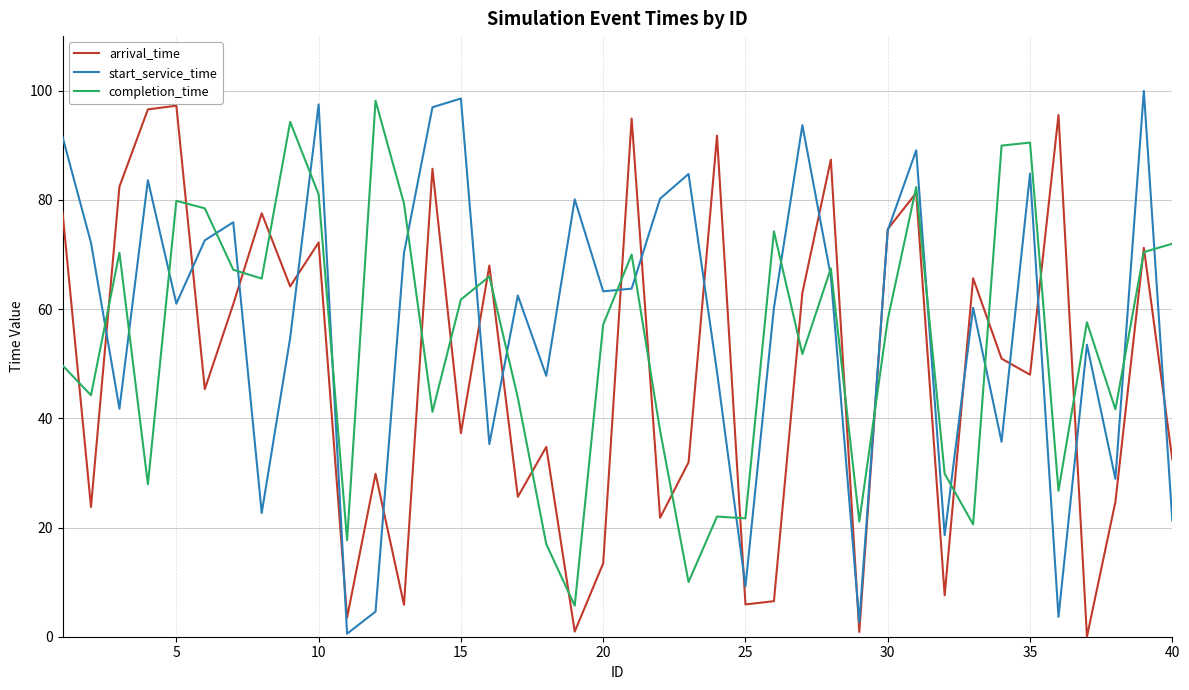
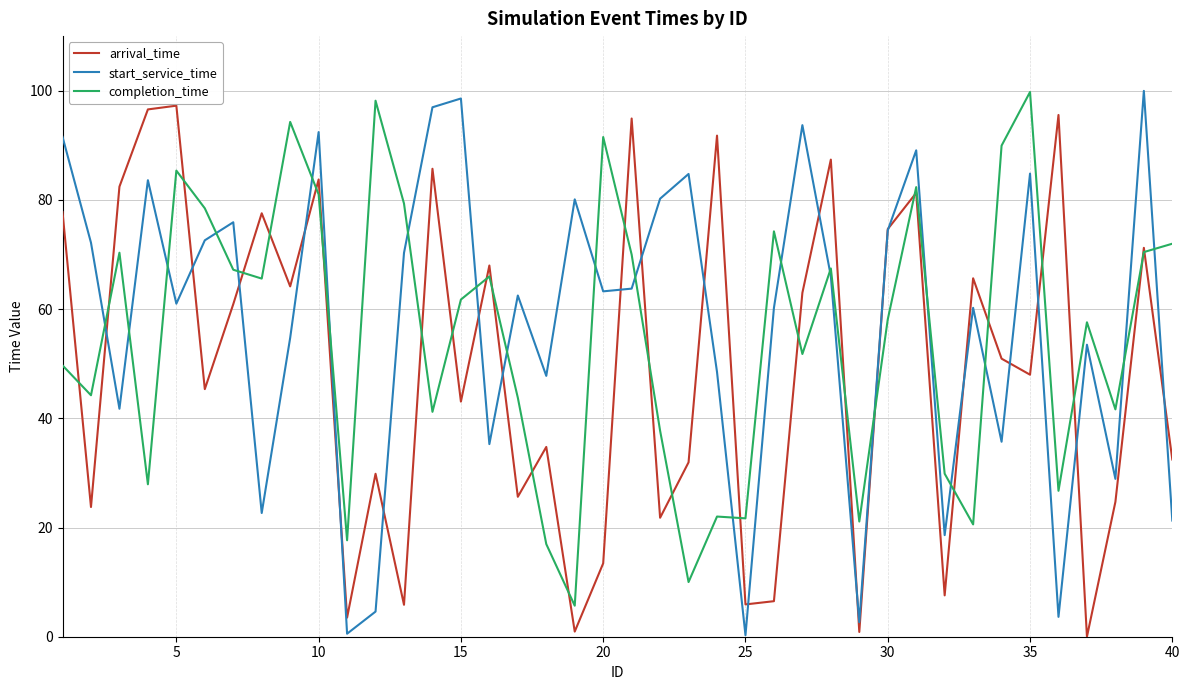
  {
    "arrival_time": {
      "5": 97,
-     "10": 72,
-     "15": 37,
+     "10": 84,
+     "15": 43,
      "20": 13,
      "25": 6,
      "35": 48,
      "40": 32
    },
    "start_service_time": {
      "5": 61,
-     "10": 97,
+     "10": 92,
      "15": 99,
      "20": 63,
-     "25": 9,
+     "25": 0,
      "35": 85,
      "40": 21
    },
    "completion_time": {
-     "5": 80,
+     "5": 85,
      "10": 81,
      "15": 62,
-     "20": 57,
+     "20": 92,
      "25": 22,
      "30": 58,
-     "35": 91,
+     "35": 100,
      "40": 72
    }
  }
